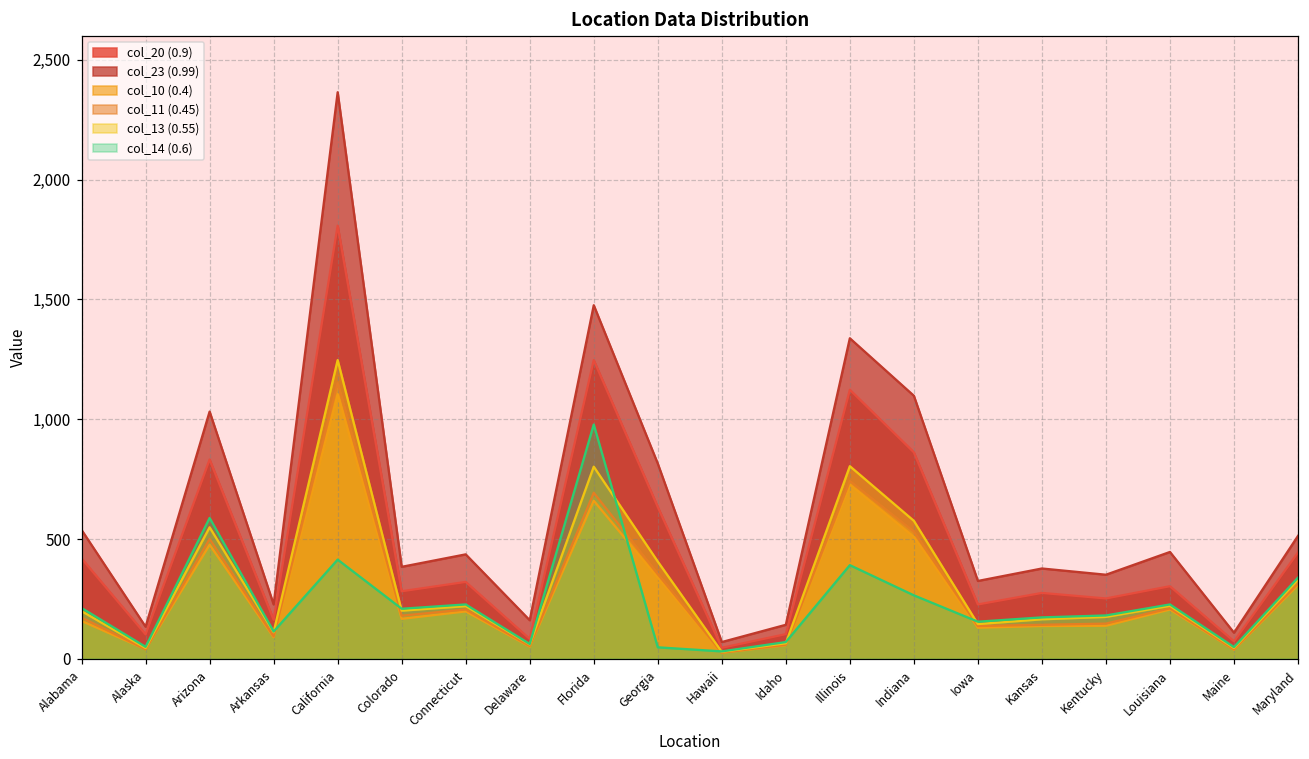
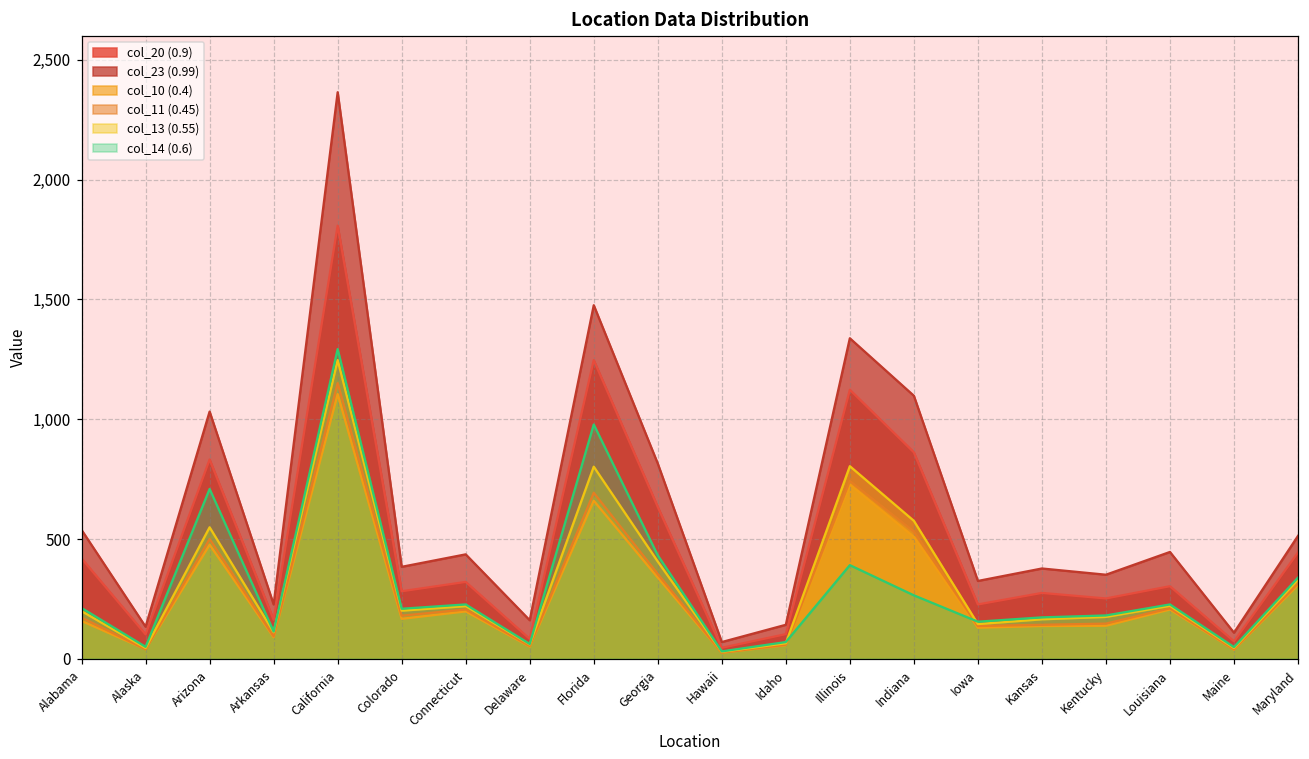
  {
    "col_14 (0.6)": {
      "Alabama": "210",
-     "Arizona": "590",
-     "California": "410",
+     "Arizona": "710",
+     "California": "1,290",
      "Florida": "980",
-     "Georgia": "50",
+     "Georgia": "430",
      "Illinois": "390",
      "Indiana": "270"
    }
  }
